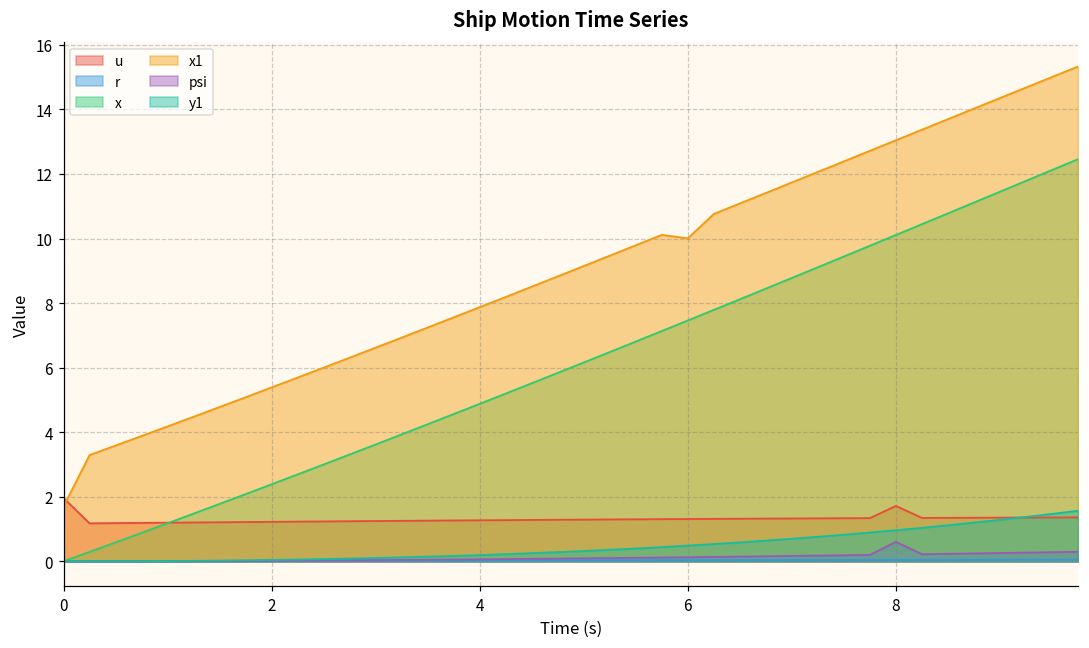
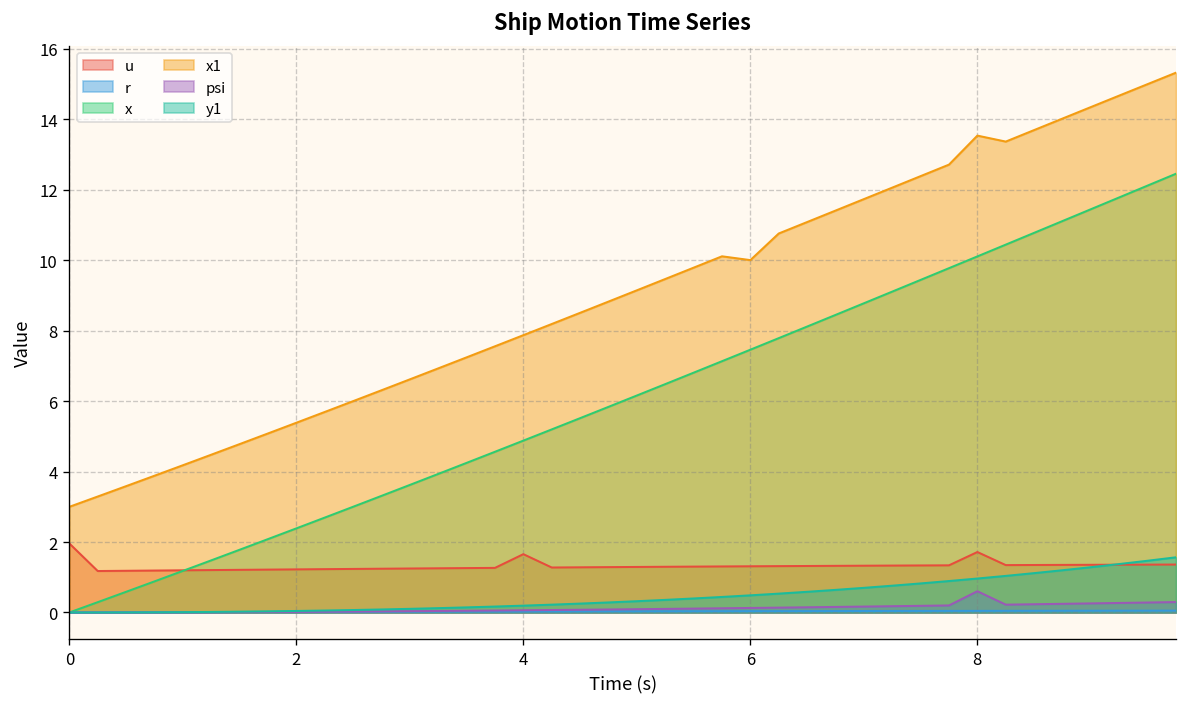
  {
    "u": {
      "0": 2.0,
      "2": 1.2,
-     "4": 1.3,
+     "4": 1.7,
      "6": 1.3,
      "8": 1.7
    },
    "x1": {
-     "0": 1.7,
+     "0": 3.0,
      "2": 5.4,
      "4": 7.9,
      "6": 10.0,
-     "8": 13.0
+     "8": 13.5
    },
    "psi": {
      "6": 0.1,
      "8": 0.6
    }
  }
